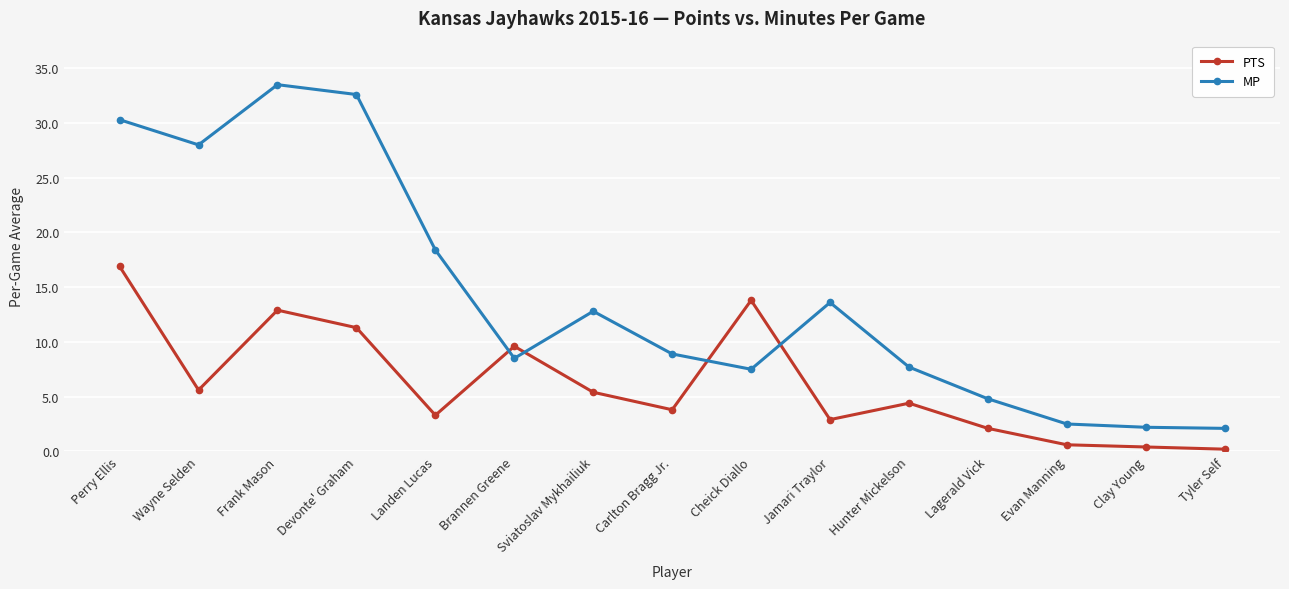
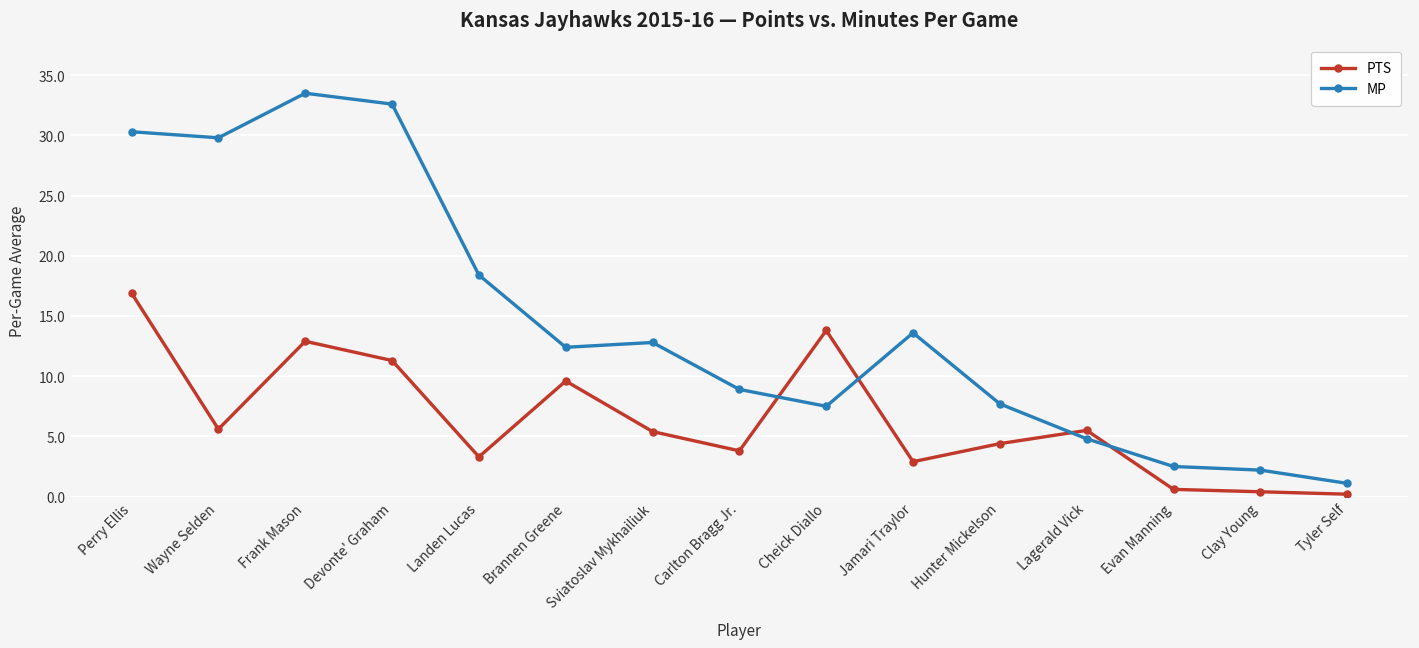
  {
    "PTS": {
      "Perry Ellis": 16.9,
      "Wayne Selden": 5.6,
      "Frank Mason": 12.9,
      "Devonte' Graham": 11.3,
      "Landen Lucas": 3.3,
      "Brannen Greene": 9.6,
      "Sviatoslav Mykhailiuk": 5.4,
      "Carlton Bragg Jr.": 3.8,
      "Cheick Diallo": 13.8,
      "Jamari Traylor": 2.9,
      "Hunter Mickelson": 4.4,
-     "Lagerald Vick": 2.1,
+     "Lagerald Vick": 5.5,
      "Evan Manning": 0.6,
      "Clay Young": 0.4,
      "Tyler Self": 0.2
    },
    "MP": {
      "Perry Ellis": 30.3,
-     "Wayne Selden": 28.0,
+     "Wayne Selden": 29.8,
      "Frank Mason": 33.5,
      "Devonte' Graham": 32.6,
      "Landen Lucas": 18.4,
-     "Brannen Greene": 8.5,
+     "Brannen Greene": 12.4,
      "Sviatoslav Mykhailiuk": 12.8,
      "Carlton Bragg Jr.": 8.9,
      "Cheick Diallo": 7.5,
      "Jamari Traylor": 13.6,
      "Hunter Mickelson": 7.7,
      "Lagerald Vick": 4.8,
      "Evan Manning": 2.5,
      "Clay Young": 2.2,
-     "Tyler Self": 2.1
+     "Tyler Self": 1.1
    }
  }
